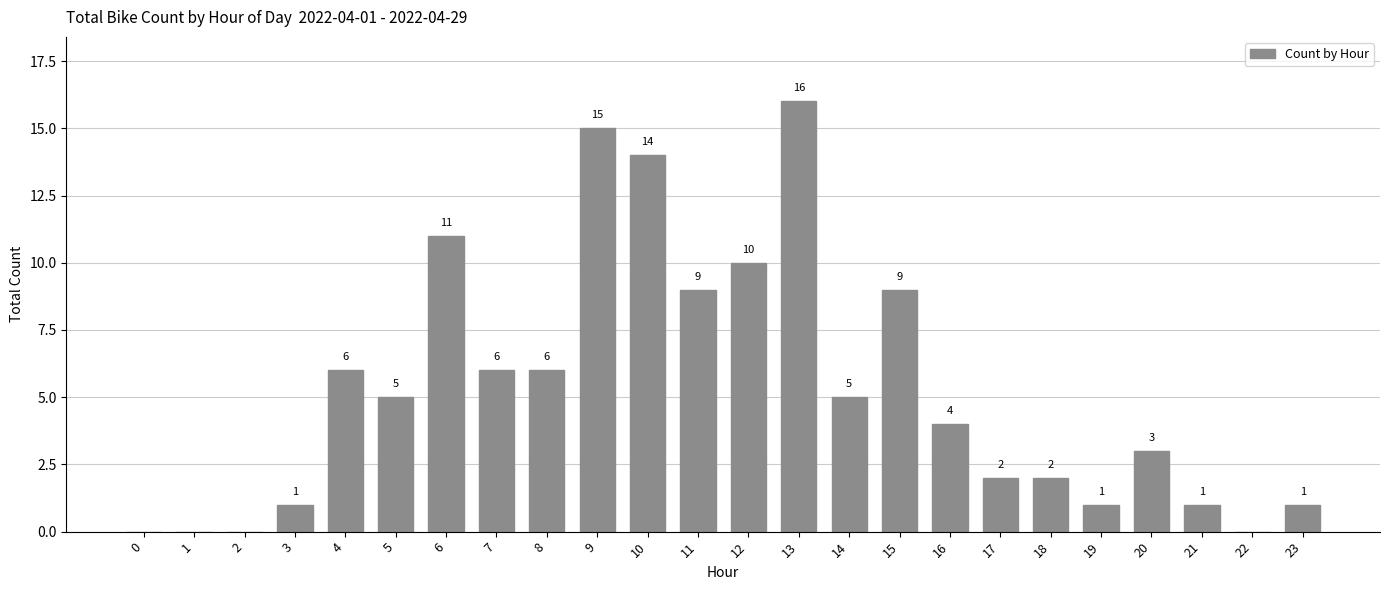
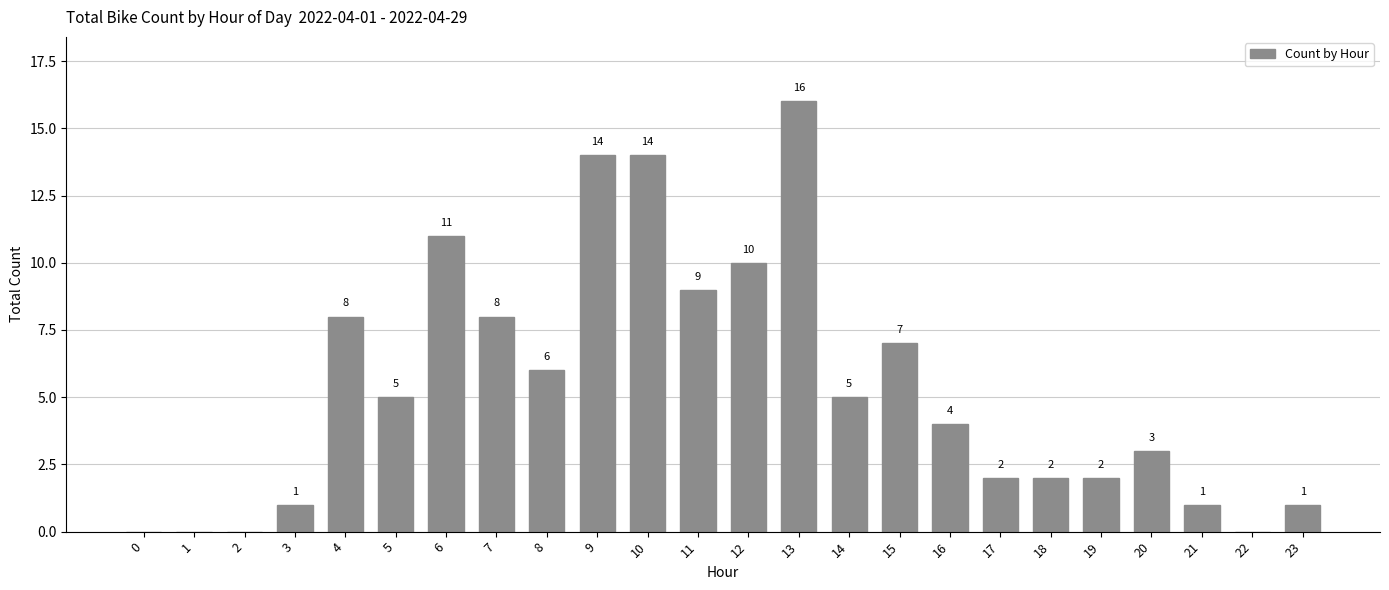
  {
    "3": 1,
-   "4": 6,
+   "4": 8,
    "5": 5,
    "6": 11,
-   "7": 6,
+   "7": 8,
    "8": 6,
-   "9": 15,
+   "9": 14,
    "10": 14,
    "11": 9,
    "12": 10,
    "13": 16,
    "14": 5,
-   "15": 9,
+   "15": 7,
    "16": 4,
    "17": 2,
    "18": 2,
-   "19": 1,
+   "19": 2,
    "20": 3,
    "21": 1,
    "23": 1
  }
